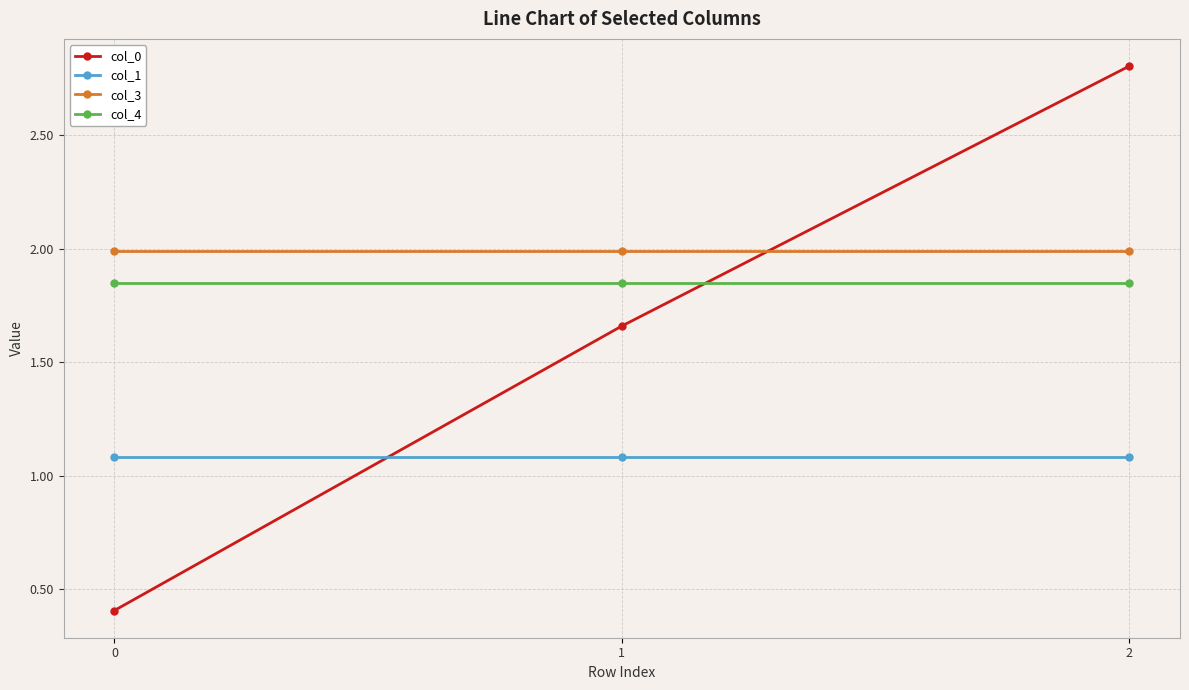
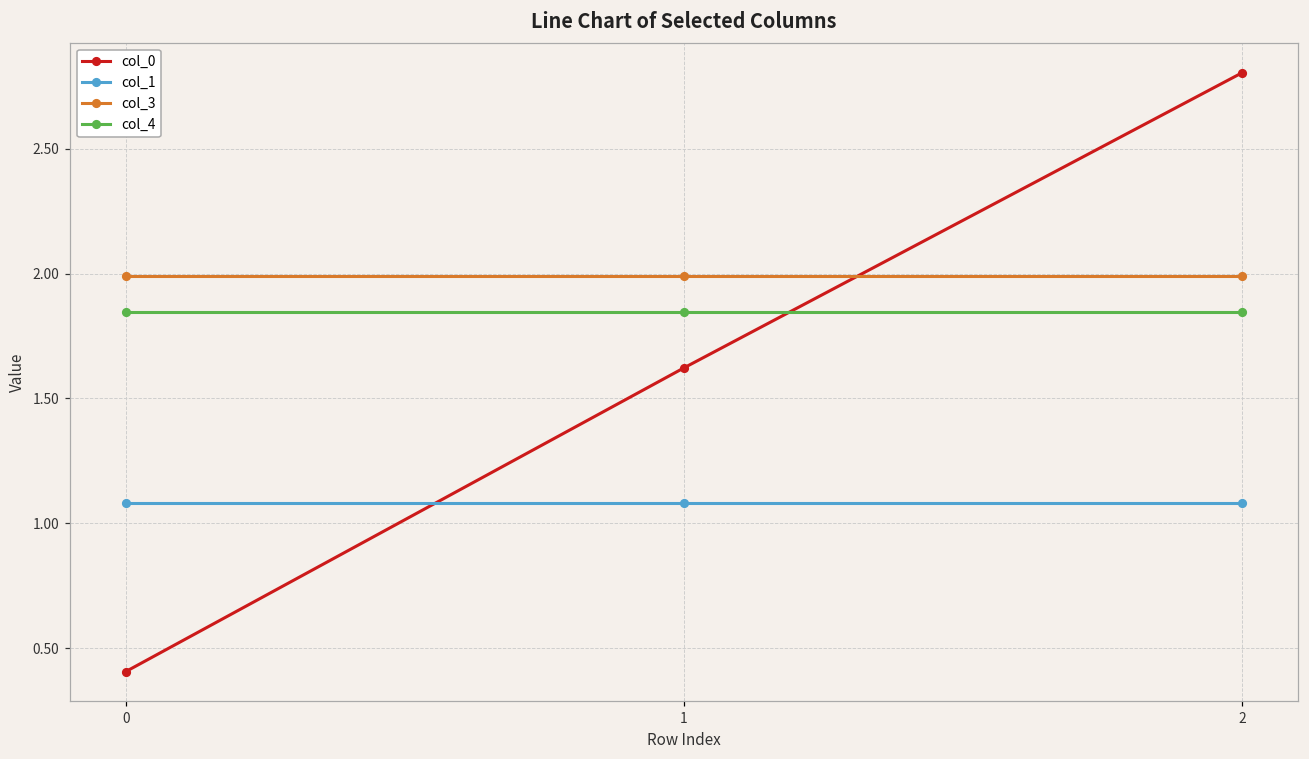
  {
    "col_0": {
      "0": 0.41,
-     "1": 1.66,
+     "1": 1.62,
      "2": 2.80
    },
    "col_1": {
      "0": 1.08,
      "1": 1.08,
      "2": 1.08
    },
    "col_3": {
      "0": 1.99,
      "1": 1.99,
      "2": 1.99
    },
    "col_4": {
      "0": 1.85,
      "1": 1.85,
      "2": 1.85
    }
  }
